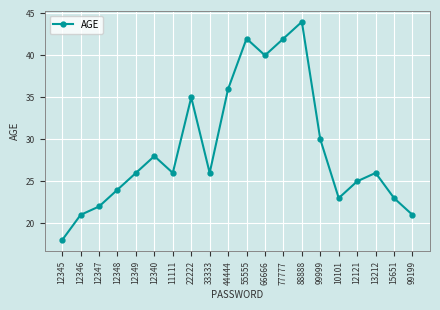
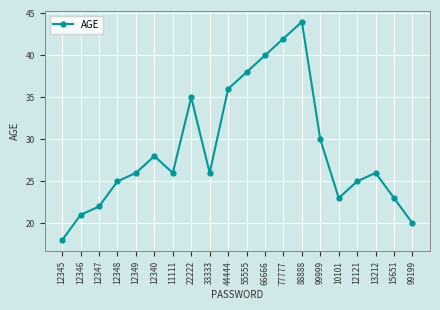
  {
    "12345": 18,
    "12346": 21,
    "12347": 22,
-   "12348": 24,
+   "12348": 25,
    "12349": 26,
    "12340": 28,
    "11111": 26,
    "22222": 35,
    "33333": 26,
    "44444": 36,
-   "55555": 42,
+   "55555": 38,
    "66666": 40,
    "77777": 42,
    "88888": 44,
    "99999": 30,
    "10101": 23,
    "12121": 25,
    "13212": 26,
    "15651": 23,
-   "99199": 21
+   "99199": 20
  }
